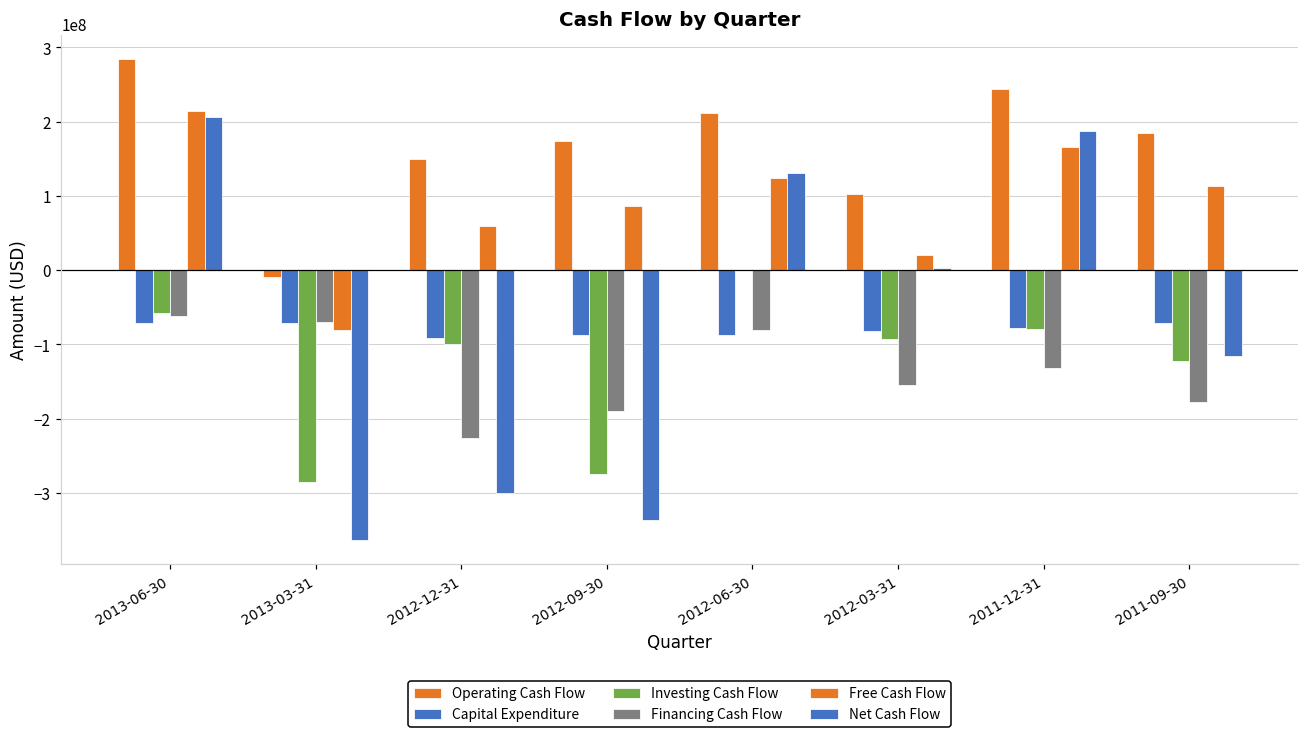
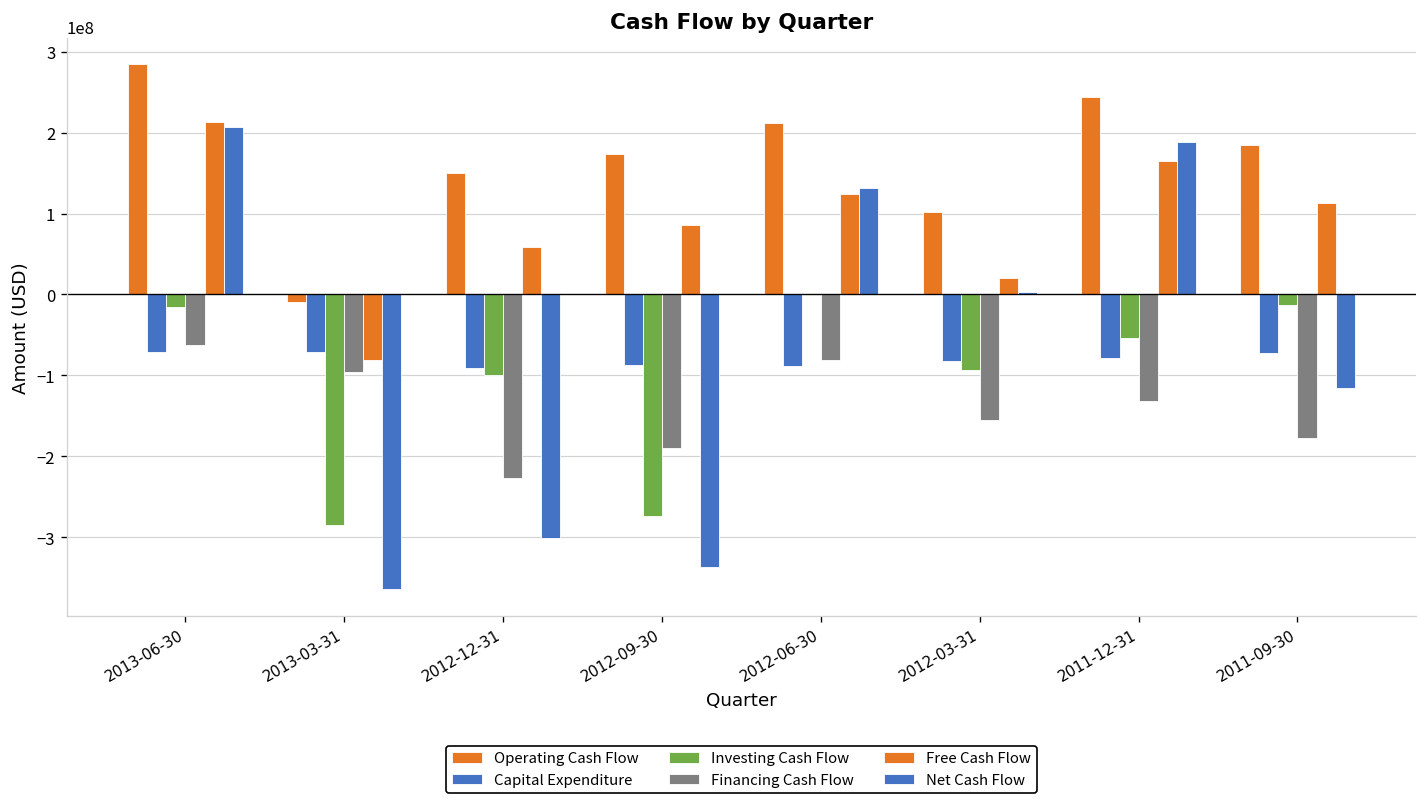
  {
    "Investing Cash Flow": {
-     "2013-06-30": -60000000,
+     "2013-06-30": -20000000,
      "2013-03-31": -290000000,
      "2012-12-31": -100000000,
      "2012-09-30": -270000000,
      "2012-03-31": -90000000,
-     "2011-12-31": -80000000,
-     "2011-09-30": -120000000
+     "2011-12-31": -50000000,
+     "2011-09-30": -10000000
    },
    "Financing Cash Flow": {
      "2013-06-30": -60000000,
-     "2013-03-31": -70000000,
+     "2013-03-31": -100000000,
      "2012-12-31": -230000000,
      "2012-09-30": -190000000,
      "2012-06-30": -80000000,
      "2012-03-31": -150000000,
      "2011-12-31": -130000000,
      "2011-09-30": -180000000
    }
  }
